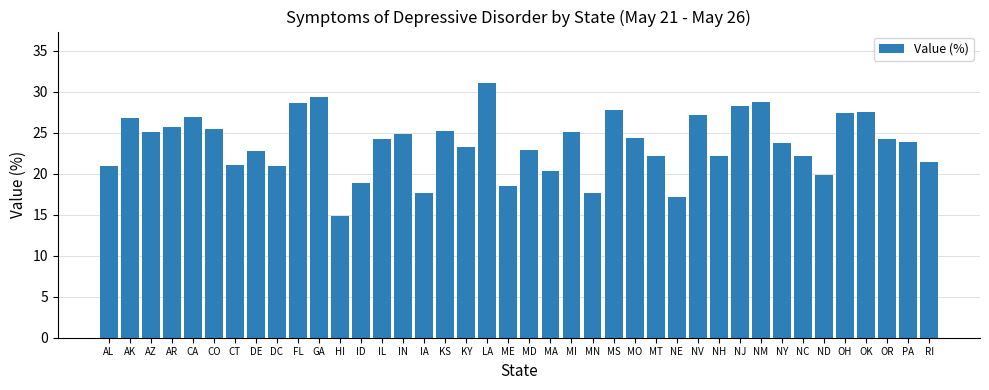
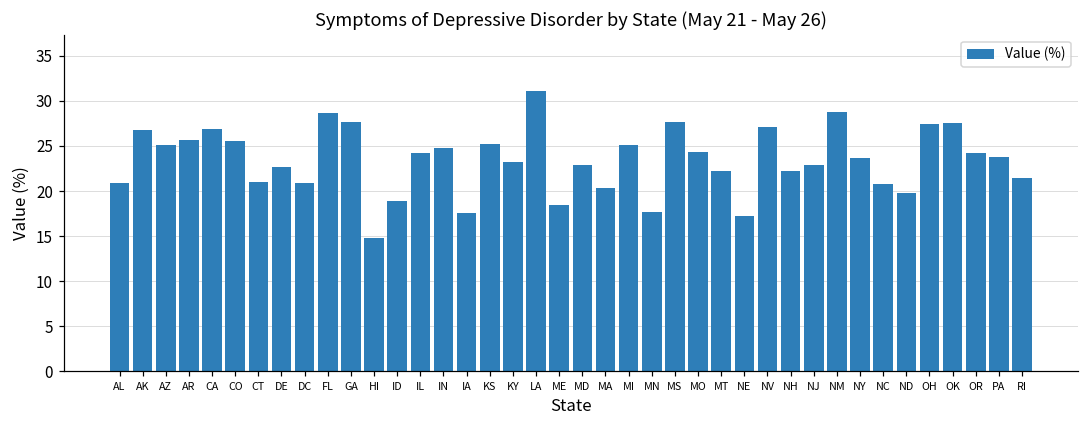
  {
    "AL": 21,
    "AK": 27,
    "AZ": 25,
    "AR": 26,
    "CA": 27,
    "CO": 26,
    "CT": 21,
    "DE": 23,
    "DC": 21,
    "FL": 29,
-   "GA": 29,
+   "GA": 28,
    "HI": 15,
    "ID": 19,
    "IL": 24,
    "IN": 25,
    "IA": 18,
    "KS": 25,
    "KY": 23,
    "LA": 31,
    "ME": 19,
    "MD": 23,
    "MA": 20,
    "MI": 25,
    "MN": 18,
    "MS": 28,
    "MO": 24,
    "MT": 22,
    "NE": 17,
    "NV": 27,
    "NH": 22,
-   "NJ": 28,
+   "NJ": 23,
    "NM": 29,
    "NY": 24,
-   "NC": 22,
+   "NC": 21,
    "ND": 20,
    "OH": 27,
    "OK": 28,
    "OR": 24,
    "PA": 24,
    "RI": 21
  }
